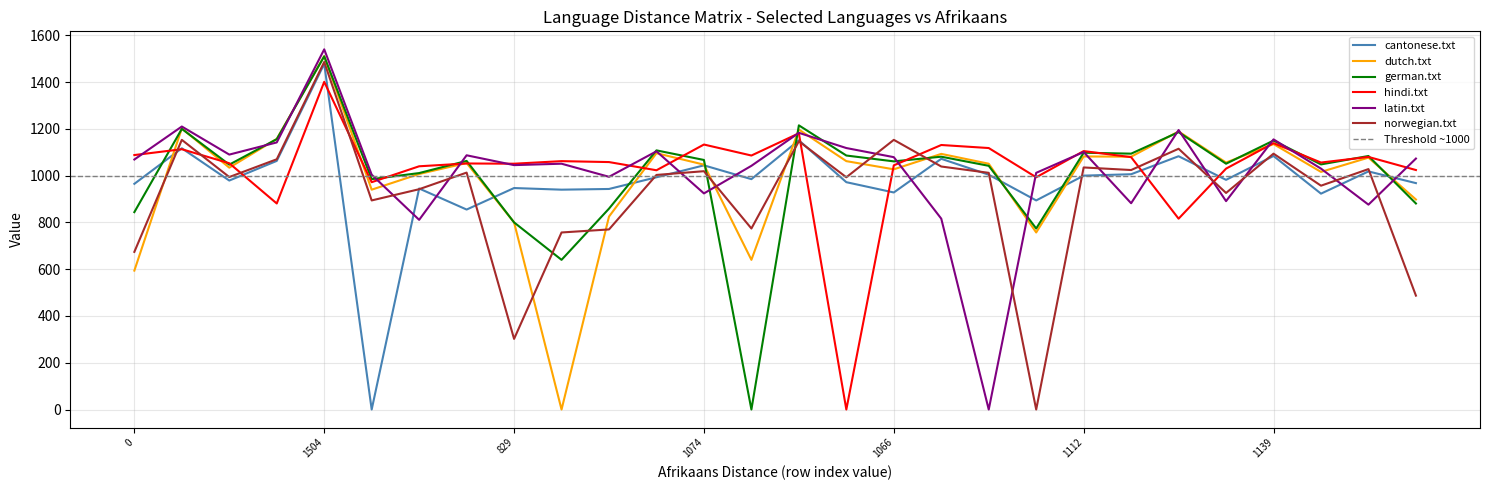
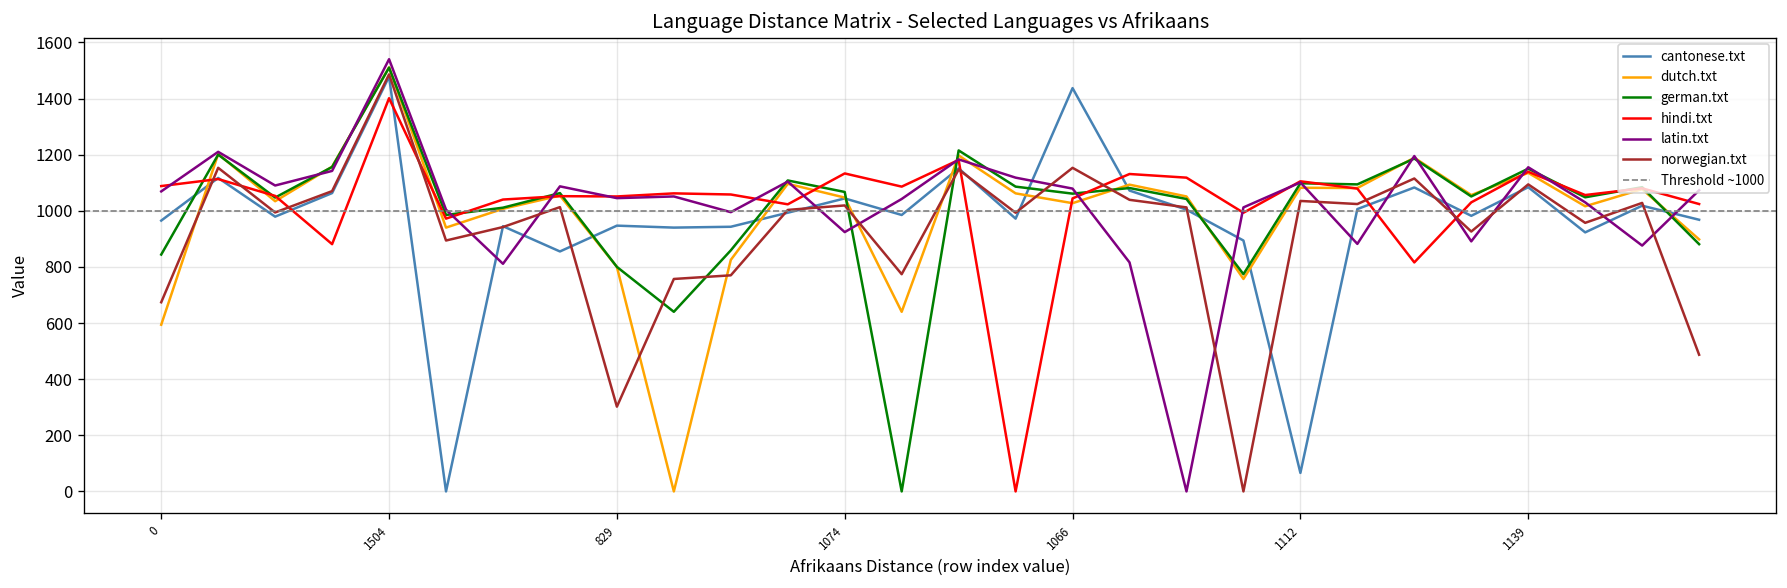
  {
    "cantonese.txt": {
      "0": 970,
      "829": 950,
-     "1066": 930,
-     "1112": 1000
+     "1066": 1440,
+     "1112": 70
    },
    "dutch.txt": {
      "0": 590,
      "1066": 1030,
      "1112": 1080
    },
    "german.txt": {
      "0": 840,
      "1074": 1070,
      "1066": 1060
    },
    "hindi.txt": {
      "0": 1090,
      "1504": 1400,
      "1074": 1130,
      "1066": 1040
    },
    "latin.txt": {
      "0": 1070,
      "1504": 1540,
      "1074": 920,
      "1066": 1080
    },
    "norwegian.txt": {
      "0": 670,
      "829": 300,
      "1074": 1020,
      "1066": 1150,
      "1112": 1040
    }
  }
